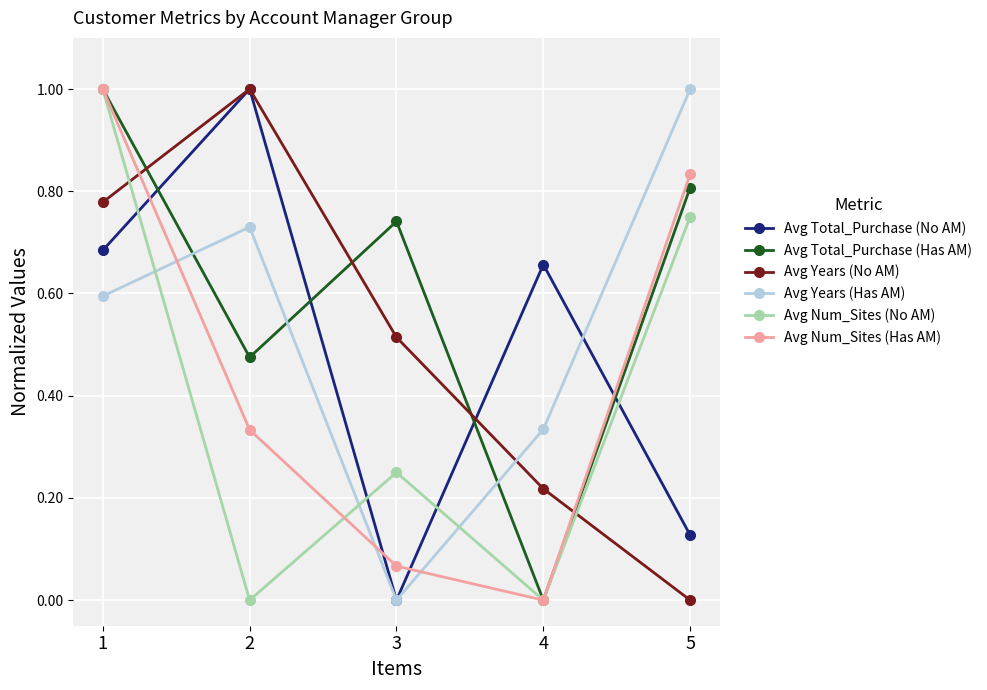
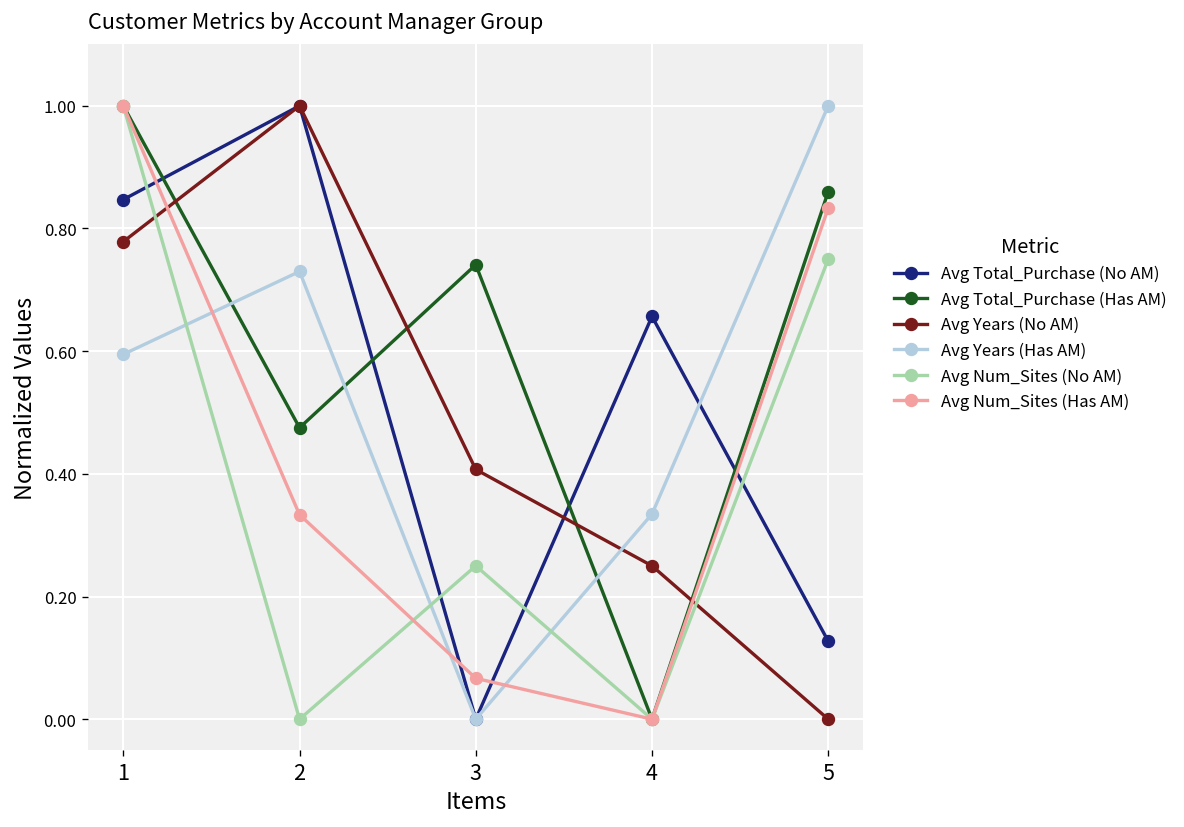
  {
    "Avg Total_Purchase (No AM)": {
-     "1": 0.68,
+     "1": 0.85,
      "4": 0.66,
      "5": 0.13
    },
    "Avg Total_Purchase (Has AM)": {
      "2": 0.48,
      "3": 0.74,
-     "5": 0.81
+     "5": 0.86
    },
    "Avg Years (No AM)": {
      "1": 0.78,
-     "3": 0.51,
-     "4": 0.22,
+     "3": 0.41,
+     "4": 0.25,
      "5": 0.00
    },
    "Avg Num_Sites (Has AM)": {
      "2": 0.33,
      "3": 0.07,
      "5": 0.83
    }
  }
